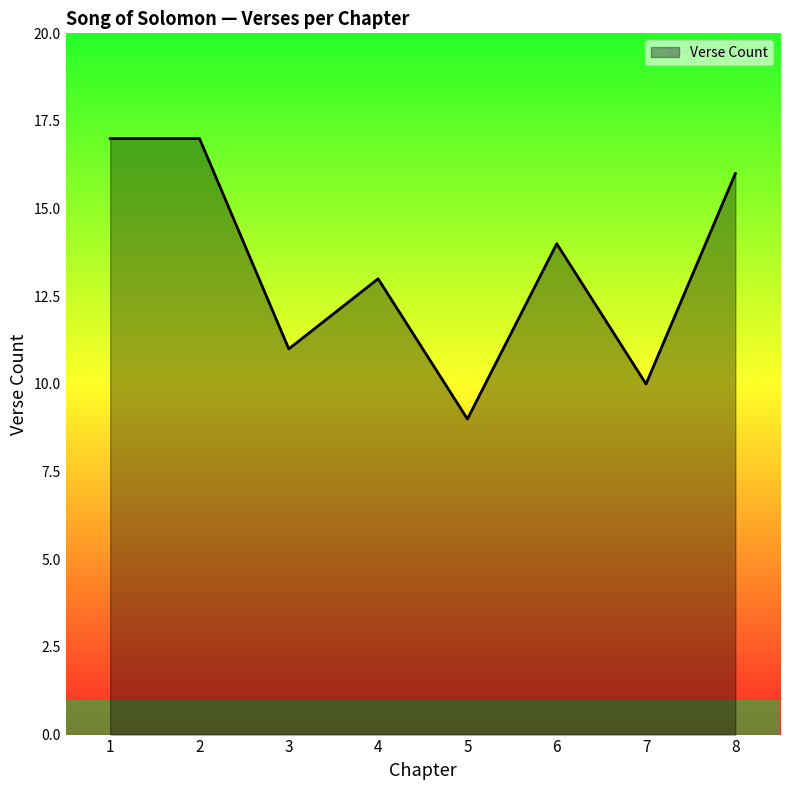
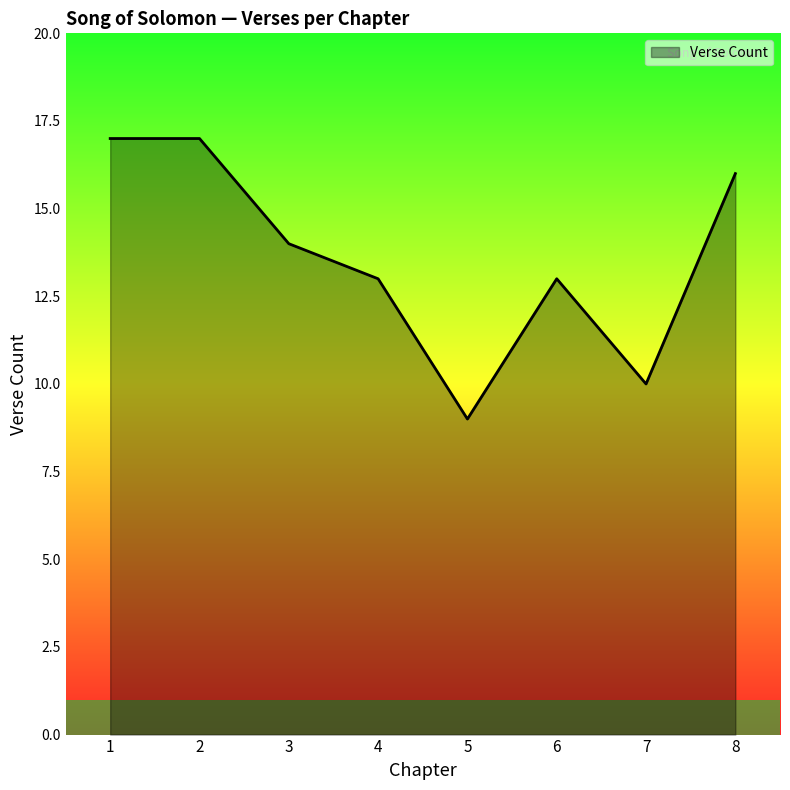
  {
    "1": 17,
    "2": 17,
-   "3": 11,
+   "3": 14,
    "4": 13,
    "5": 9,
-   "6": 14,
+   "6": 13,
    "7": 10,
    "8": 16
  }
